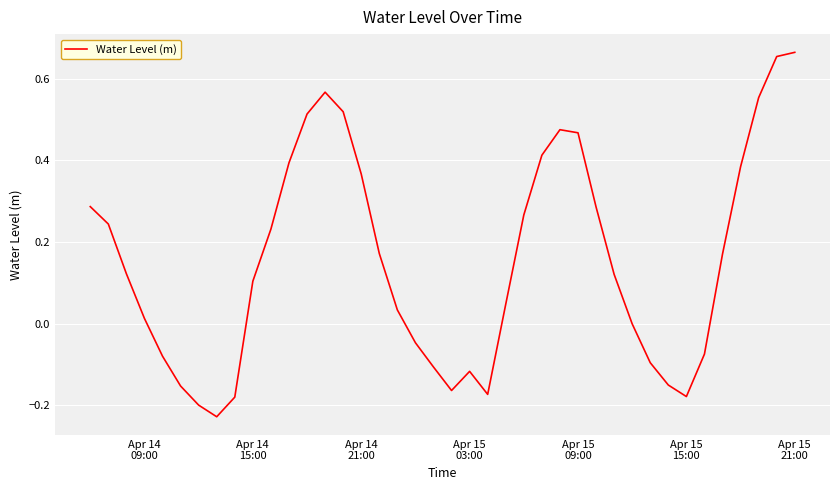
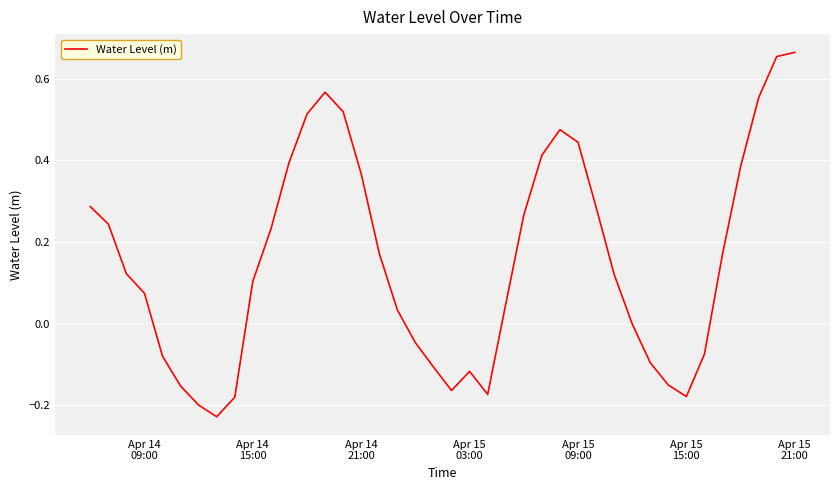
  {
-   "Apr 14 09:00": 0.01,
+   "Apr 14 09:00": 0.07,
    "Apr 14 15:00": 0.10,
    "Apr 14 21:00": 0.37,
    "Apr 15 03:00": -0.12,
-   "Apr 15 09:00": 0.47,
+   "Apr 15 09:00": 0.44,
    "Apr 15 15:00": -0.18,
    "Apr 15 21:00": 0.67
  }
